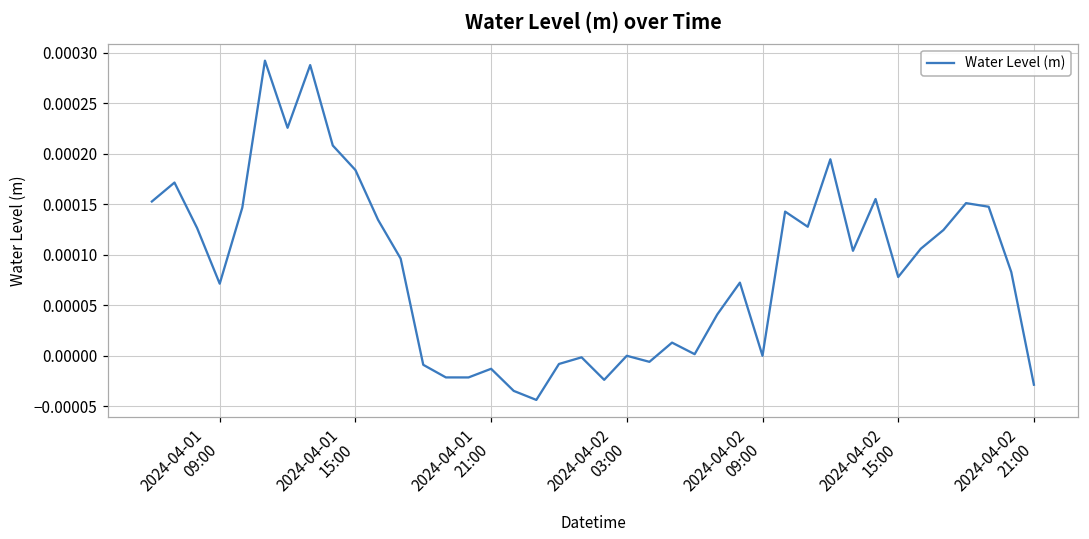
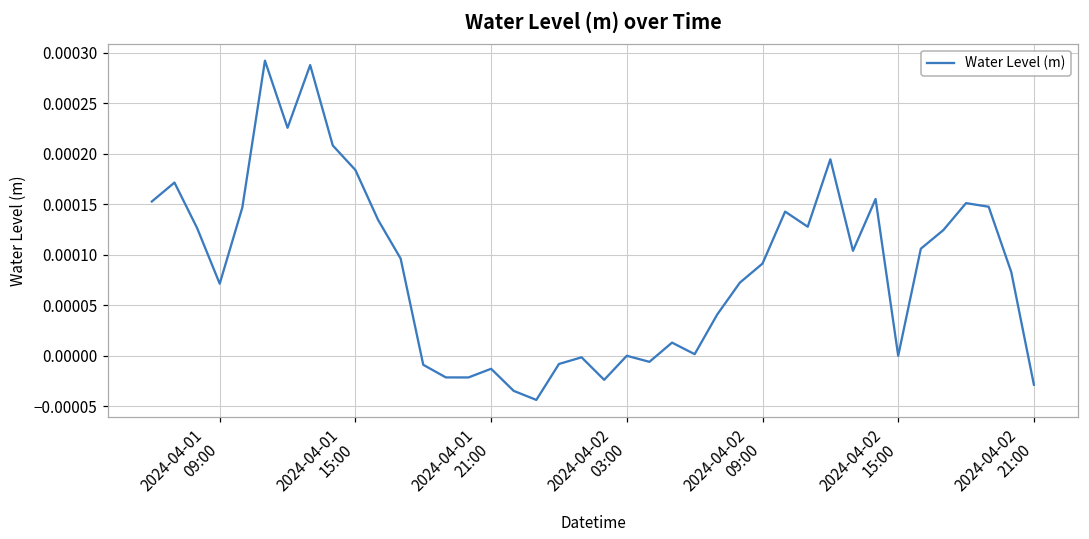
  {
    "2024-04-01 09:00": 0.00007,
    "2024-04-01 15:00": 0.00018,
    "2024-04-01 21:00": -0.00001,
    "2024-04-02 03:00": 0.0000,
-   "2024-04-02 09:00": 0.0000,
-   "2024-04-02 15:00": 0.0001,
+   "2024-04-02 09:00": 0.0001,
+   "2024-04-02 15:00": 0.0000,
    "2024-04-02 21:00": -0.00003
  }
